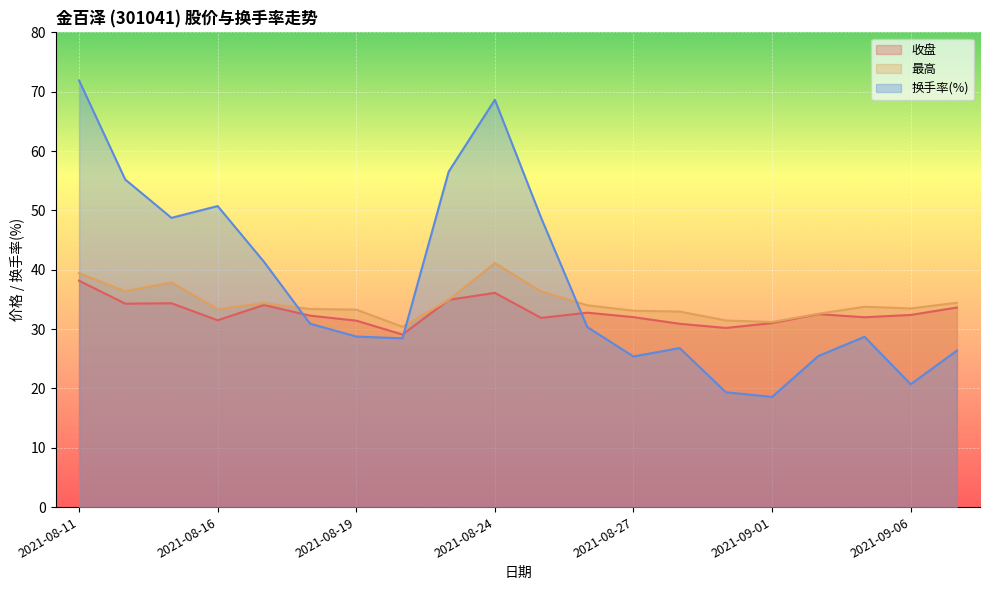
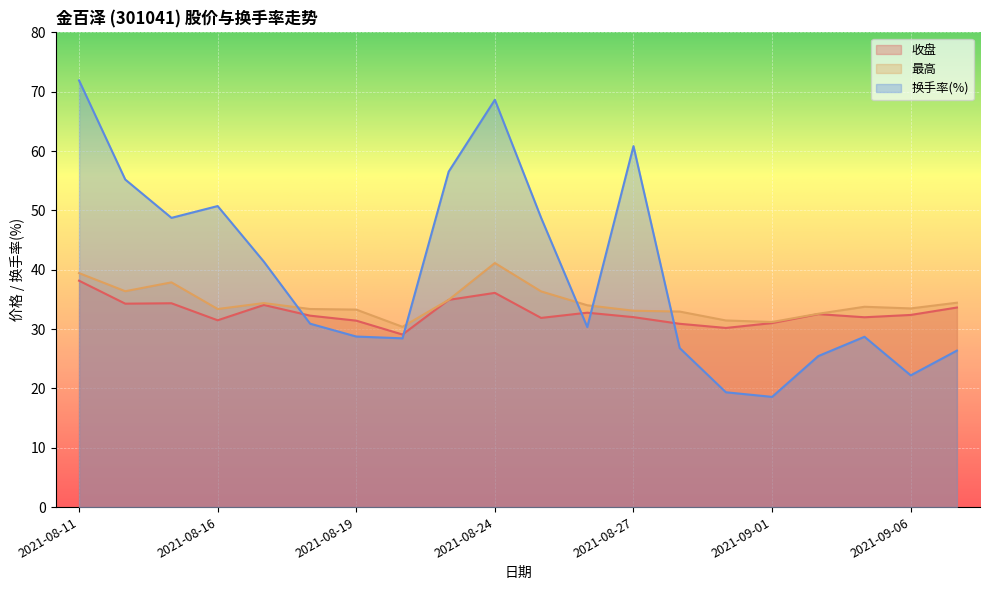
  {
    "换手率(%)": {
      "2021-08-11": 72,
      "2021-08-16": 51,
      "2021-08-19": 29,
      "2021-08-24": 69,
-     "2021-08-27": 25,
+     "2021-08-27": 61,
      "2021-09-01": 19,
-     "2021-09-06": 21
+     "2021-09-06": 22
    }
  }
